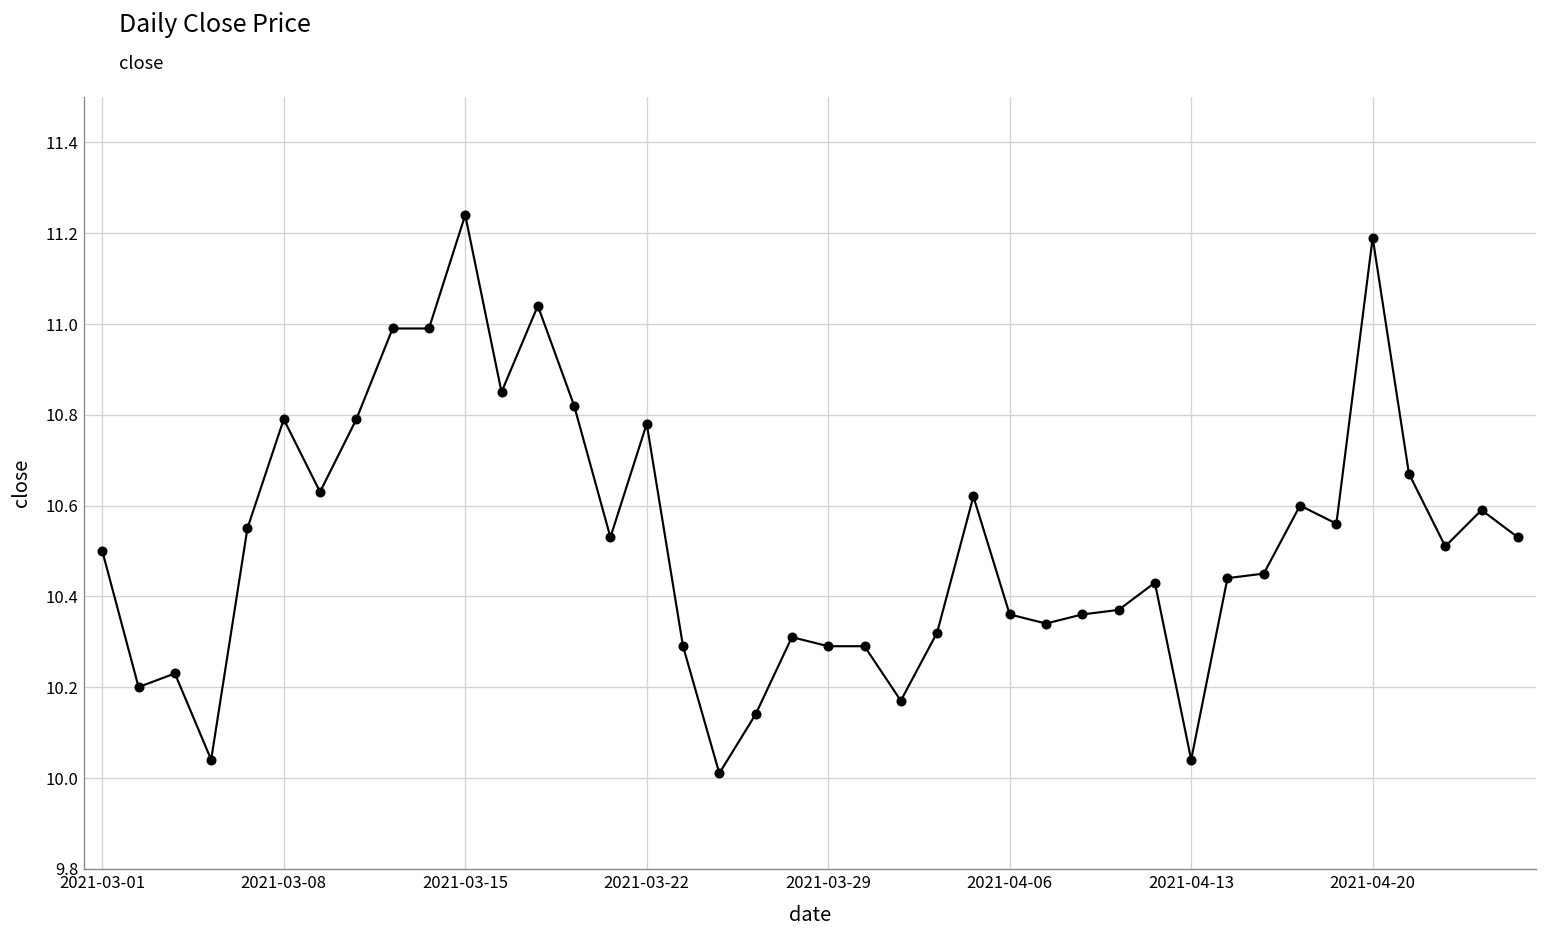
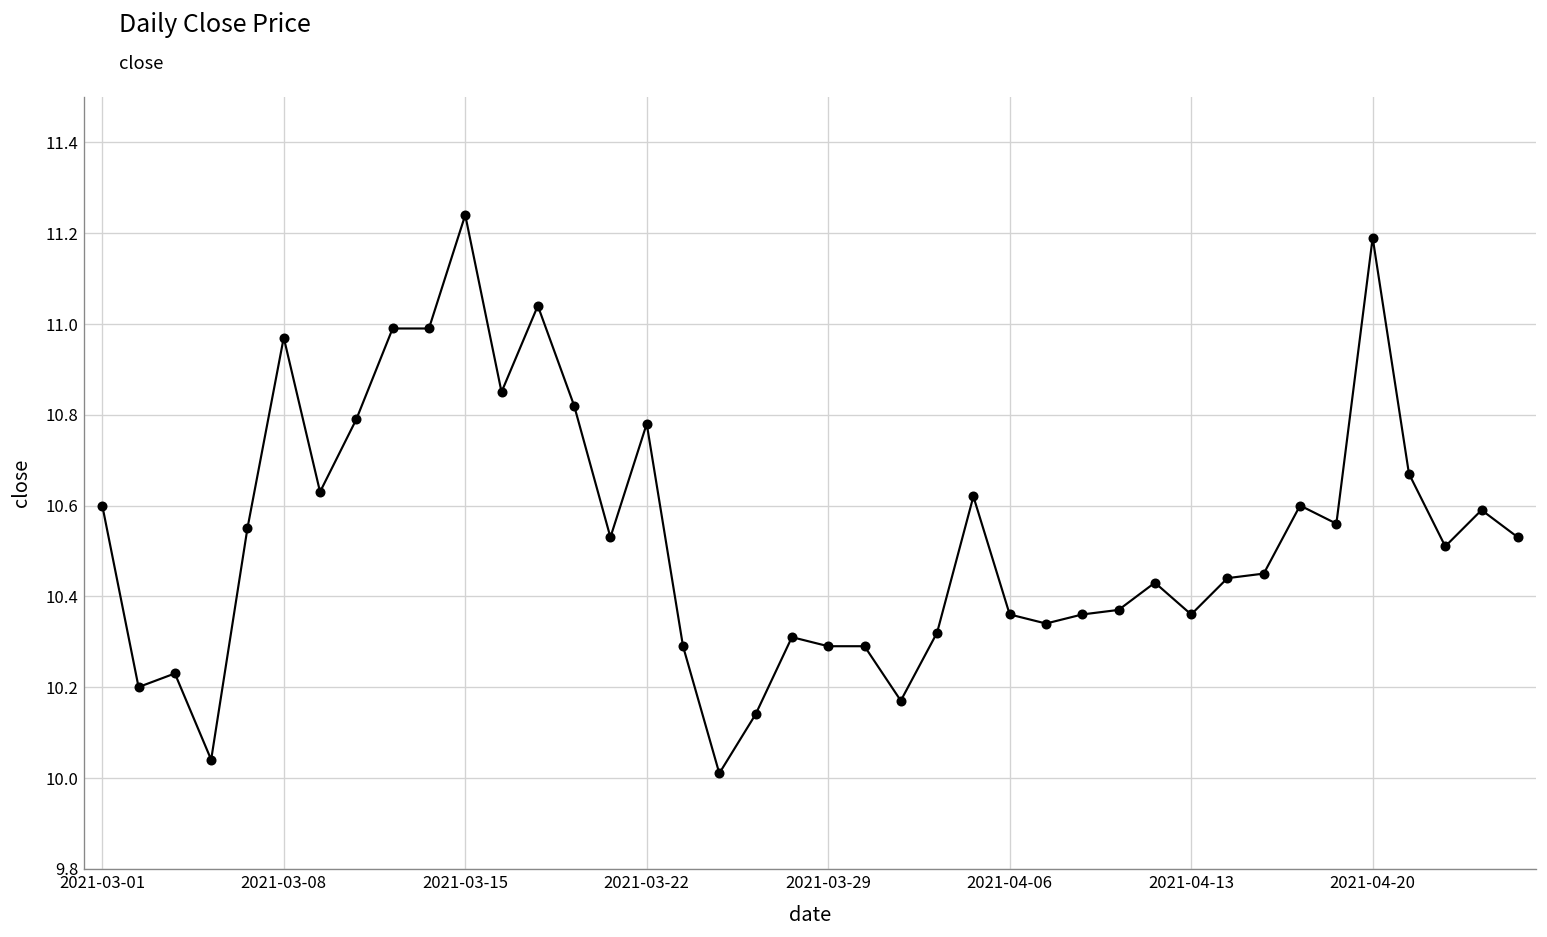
  {
-   "2021-03-01": 10.5,
-   "2021-03-08": 10.79,
+   "2021-03-01": 10.6,
+   "2021-03-08": 10.97,
    "2021-03-15": 11.24,
    "2021-03-22": 10.78,
    "2021-03-29": 10.29,
    "2021-04-06": 10.36,
-   "2021-04-13": 10.04,
+   "2021-04-13": 10.36,
    "2021-04-20": 11.19
  }
